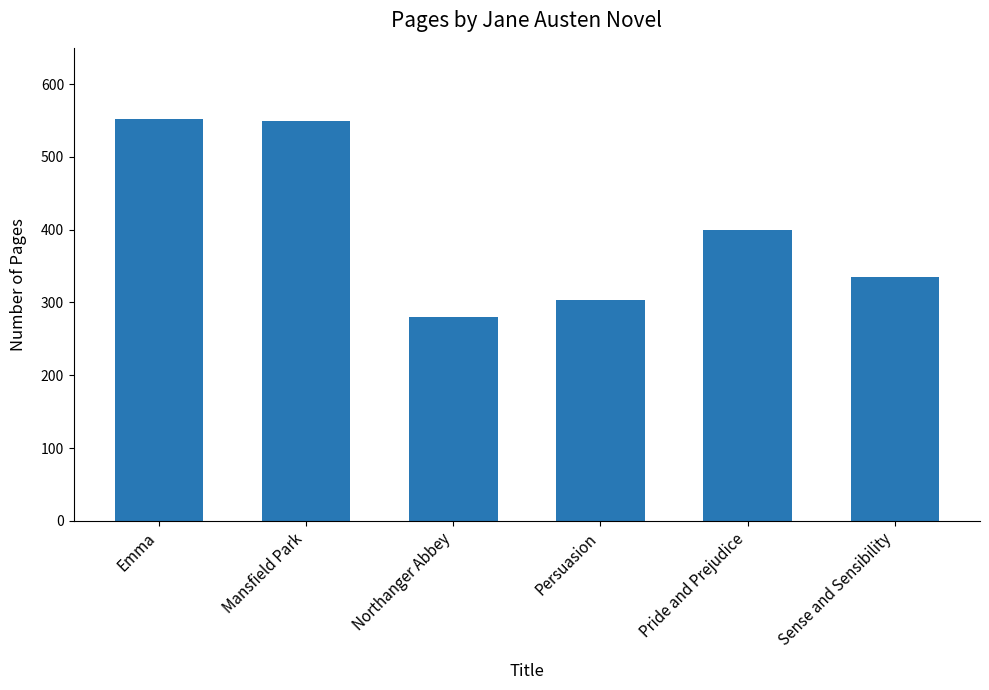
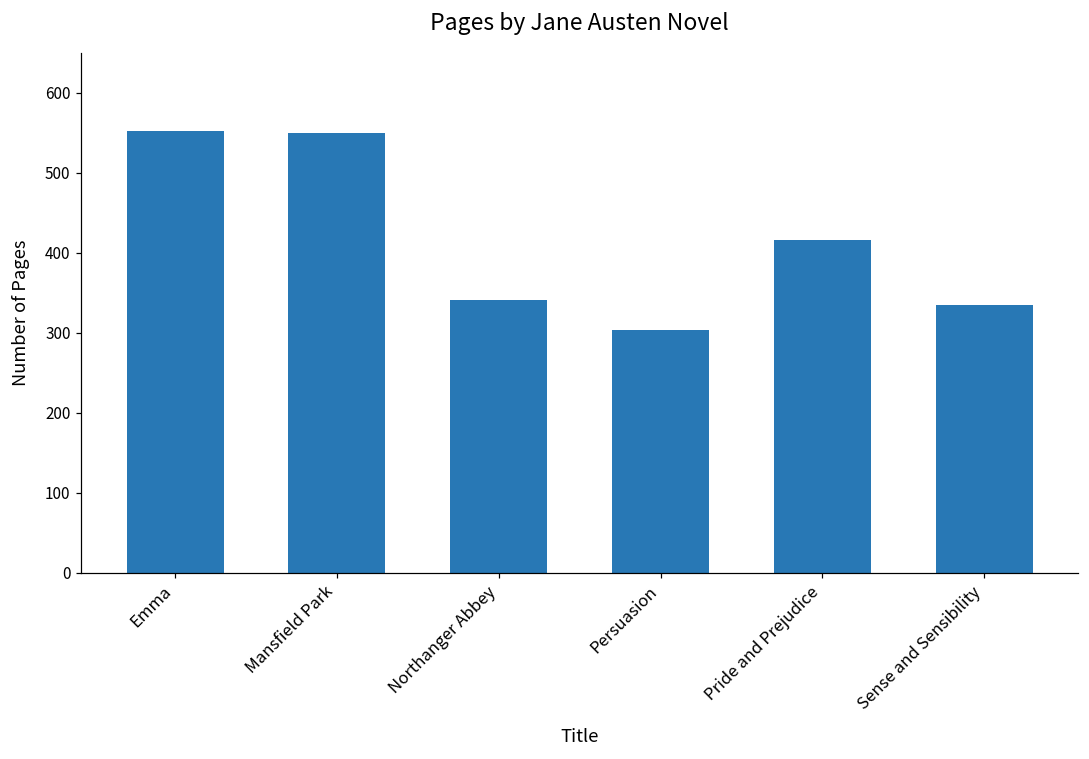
  {
    "Emma": 550,
    "Mansfield Park": 550,
-   "Northanger Abbey": 280,
+   "Northanger Abbey": 340,
    "Persuasion": 300,
-   "Pride and Prejudice": 400,
+   "Pride and Prejudice": 420,
    "Sense and Sensibility": 340
  }
